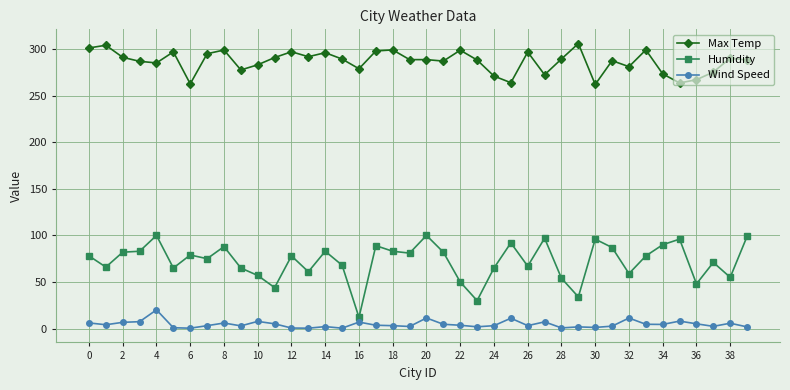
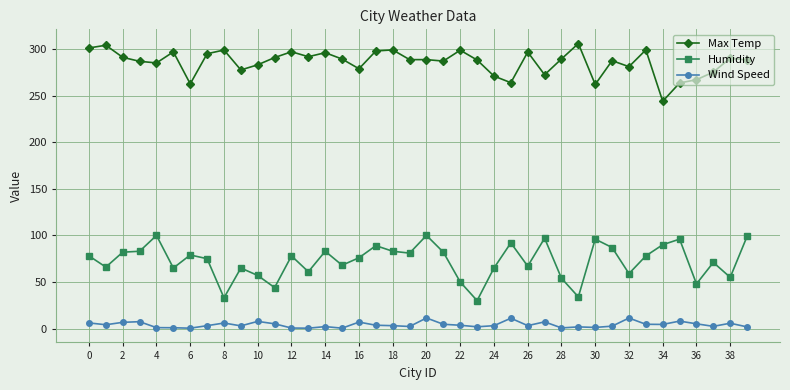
  {
    "Max Temp": {
      "0": 300,
      "2": 290,
      "4": 290,
      "6": 260,
      "8": 300,
      "10": 280,
      "12": 300,
      "14": 300,
      "16": 280,
      "18": 300,
      "20": 290,
      "22": 300,
      "24": 270,
      "26": 300,
      "28": 290,
      "30": 260,
      "32": 280,
-     "34": 270
+     "34": 240
    },
    "Humidity": {
      "0": 80,
      "2": 80,
      "4": 100,
      "6": 80,
-     "8": 90,
+     "8": 30,
      "10": 60,
      "12": 80,
      "14": 80,
-     "16": 10,
+     "16": 80,
      "18": 80,
      "20": 100,
      "22": 50,
      "24": 70,
      "26": 70,
      "28": 50,
      "30": 100,
      "32": 60,
      "34": 90,
      "36": 50,
      "38": 60
    },
    "Wind Speed": {
      "0": 10,
      "2": 10,
-     "4": 20,
+     "4": 0,
      "6": 0,
      "8": 10,
      "10": 10,
      "12": 0,
      "14": 0,
      "16": 10,
      "18": 0,
      "20": 10,
      "22": 0,
      "24": 0,
      "26": 0,
      "28": 0,
      "30": 0,
      "32": 10,
      "34": 0,
      "36": 10,
      "38": 10
    }
  }
